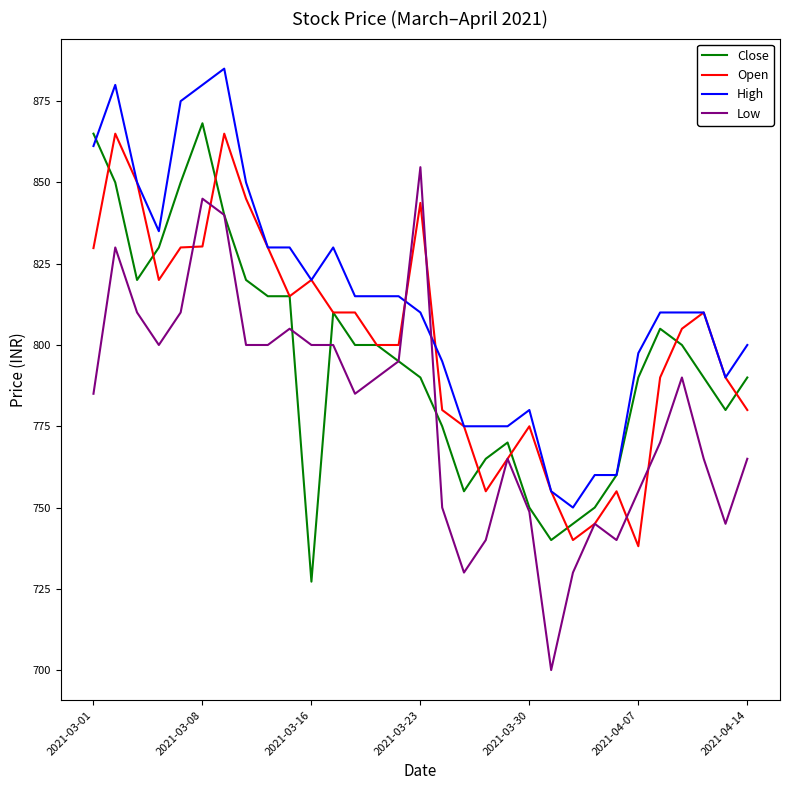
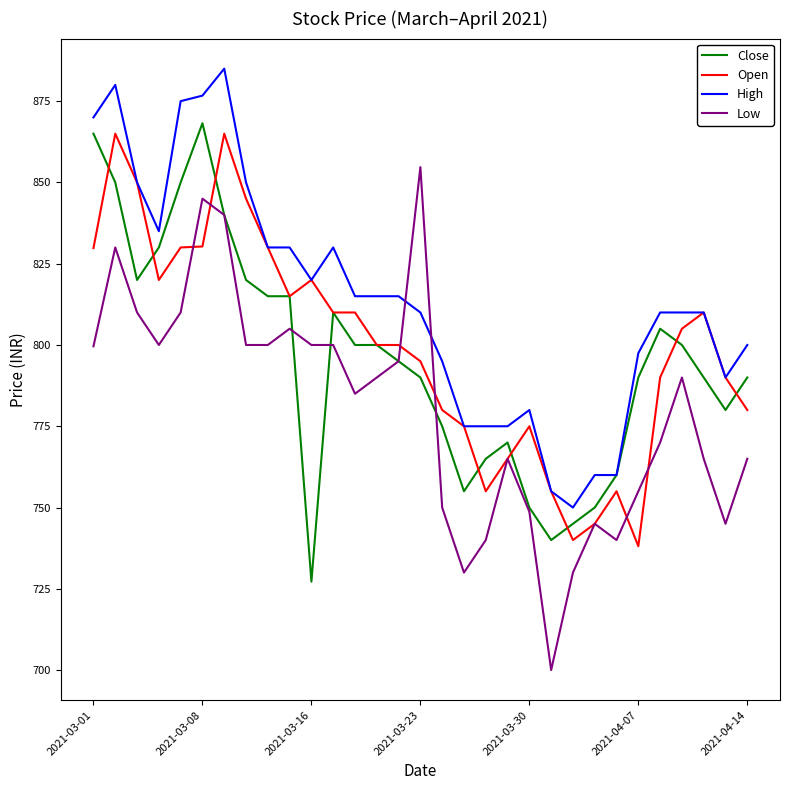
  {
    "Close": {
      "2021-03-01": 865,
      "2021-03-08": 868,
      "2021-03-16": 727,
      "2021-03-23": 790,
      "2021-03-30": 750,
      "2021-04-07": 790,
      "2021-04-14": 790
    },
    "Open": {
      "2021-03-01": 830,
      "2021-03-08": 830,
-     "2021-03-23": 844,
+     "2021-03-23": 795,
      "2021-03-30": 775,
      "2021-04-07": 738,
      "2021-04-14": 780
    },
    "High": {
-     "2021-03-01": 861,
-     "2021-03-08": 880,
+     "2021-03-01": 870,
+     "2021-03-08": 877,
      "2021-03-23": 810,
      "2021-03-30": 780,
      "2021-04-07": 798,
      "2021-04-14": 800
    },
    "Low": {
-     "2021-03-01": 785,
+     "2021-03-01": 800,
      "2021-03-08": 845,
      "2021-03-16": 800,
      "2021-03-23": 855,
      "2021-03-30": 749,
      "2021-04-07": 755,
      "2021-04-14": 765
    }
  }
